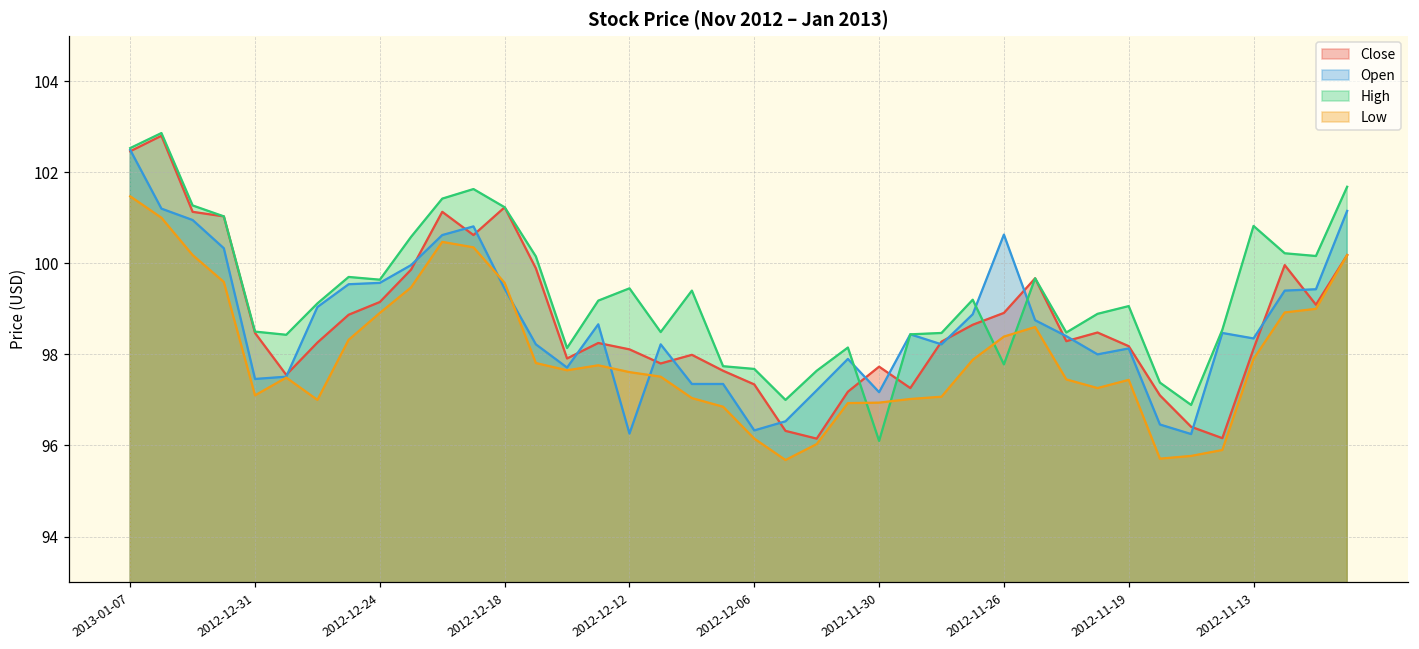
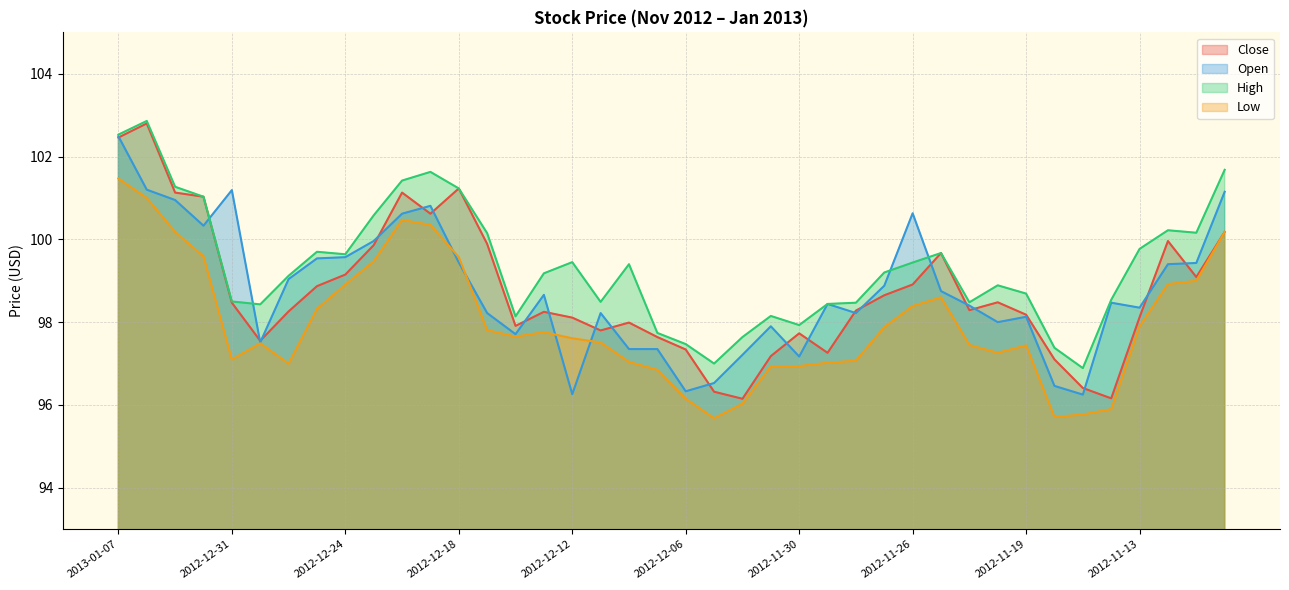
  {
    "Open": {
-     "2012-12-31": 97.5,
+     "2012-12-31": 101.2,
      "2012-12-24": 99.6,
      "2012-12-18": 99.4,
      "2012-12-12": 96.3,
      "2012-12-06": 96.3,
      "2012-11-30": 97.2,
      "2012-11-26": 100.6,
      "2012-11-13": 98.4
    },
    "High": {
      "2012-12-24": 99.6,
      "2012-12-12": 99.5,
-     "2012-12-06": 97.7,
-     "2012-11-30": 96.1,
-     "2012-11-26": 97.8,
-     "2012-11-19": 99.1,
-     "2012-11-13": 100.8
+     "2012-12-06": 97.5,
+     "2012-11-30": 97.9,
+     "2012-11-26": 99.4,
+     "2012-11-19": 98.7,
+     "2012-11-13": 99.8
    }
  }
